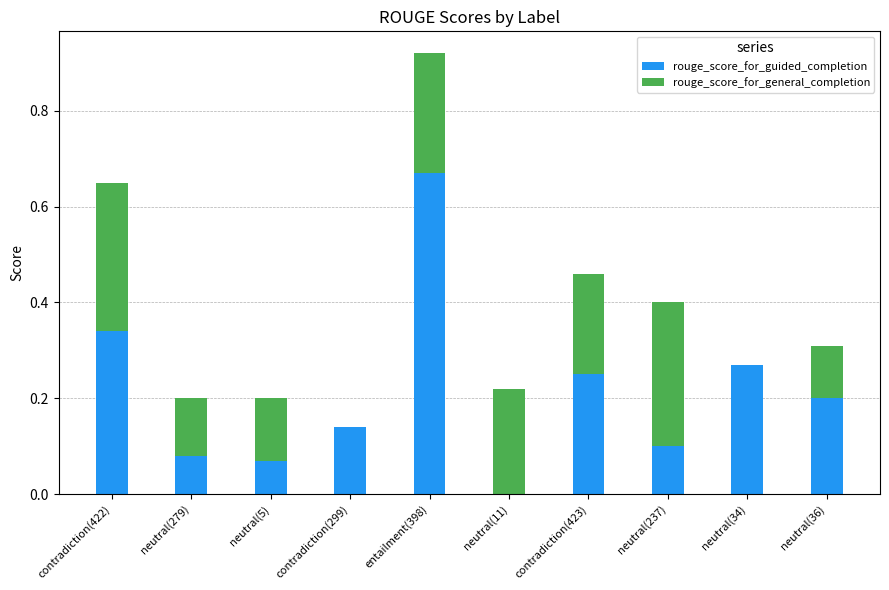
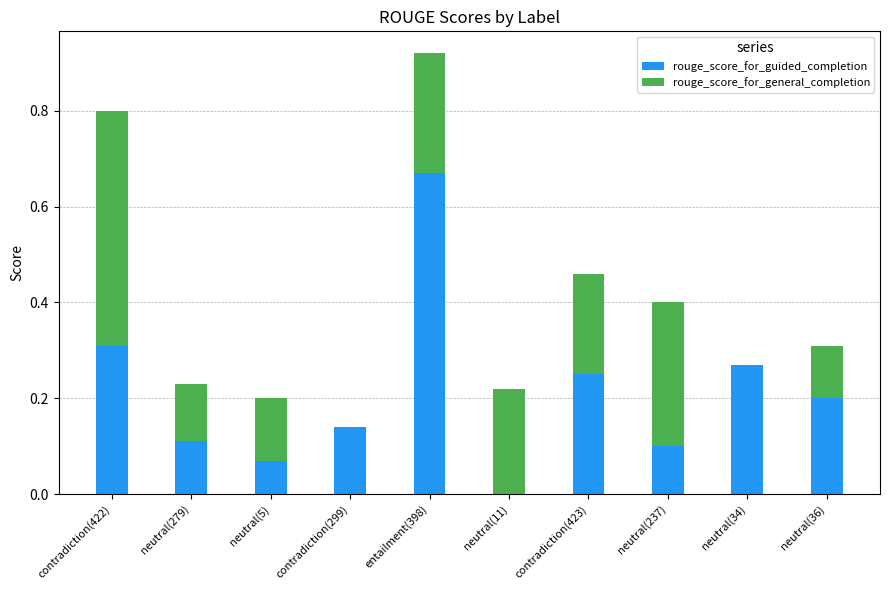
  {
    "rouge_score_for_guided_completion": {
-     "contradiction(422)": 0.34,
-     "neutral(279)": 0.08,
+     "contradiction(422)": 0.31,
+     "neutral(279)": 0.11,
      "neutral(5)": 0.07,
      "contradiction(299)": 0.14,
      "entailment(398)": 0.67,
      "neutral(11)": 0.00,
      "contradiction(423)": 0.25,
      "neutral(237)": 0.10,
      "neutral(34)": 0.27,
      "neutral(36)": 0.20
    },
    "rouge_score_for_general_completion": {
-     "contradiction(422)": 0.31,
+     "contradiction(422)": 0.49,
      "neutral(279)": 0.12,
      "neutral(5)": 0.13,
      "contradiction(299)": 0.00,
      "entailment(398)": 0.25,
      "neutral(11)": 0.22,
      "contradiction(423)": 0.21,
      "neutral(237)": 0.30,
      "neutral(34)": 0.00,
      "neutral(36)": 0.11
    }
  }
